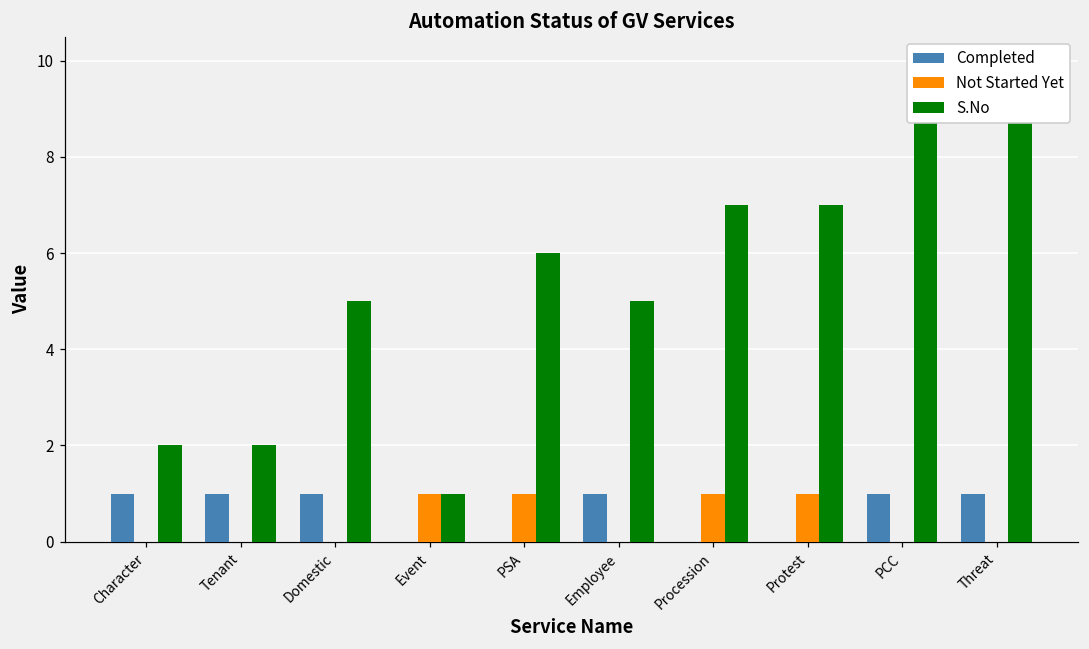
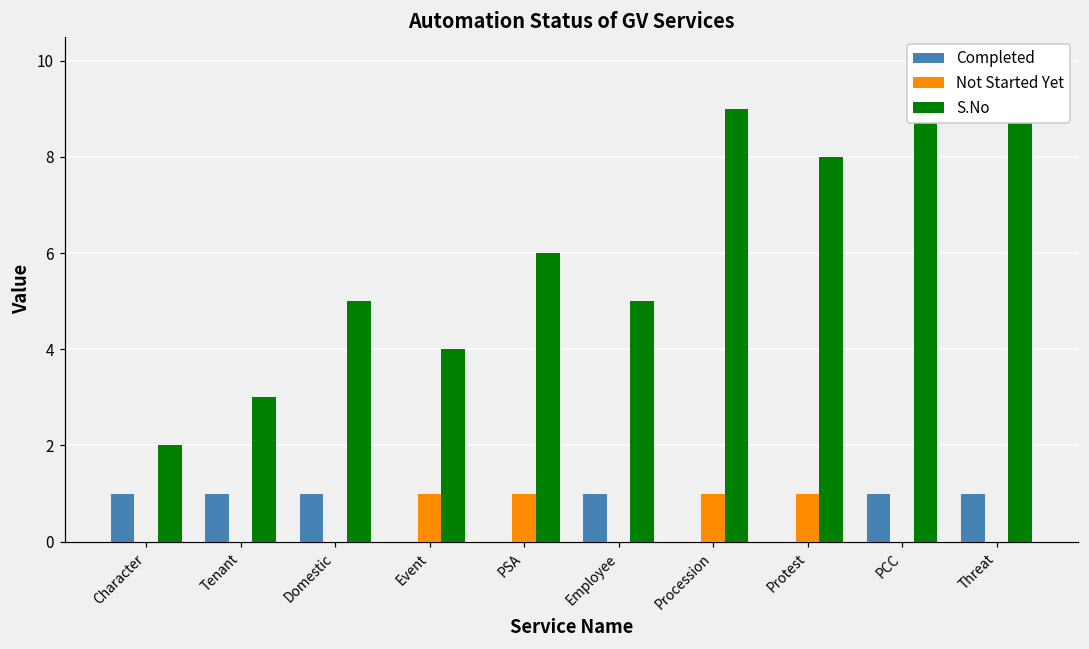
  {
    "Completed": {
      "Character": 1,
      "Tenant": 1,
      "Domestic": 1,
      "Event": 0,
      "PSA": 0,
      "Employee": 1,
      "Procession": 0,
      "Protest": 0,
      "PCC": 1,
      "Threat": 1
    },
    "Not Started Yet": {
      "Character": 0,
      "Tenant": 0,
      "Domestic": 0,
      "Event": 1,
      "PSA": 1,
      "Employee": 0,
      "Procession": 1,
      "Protest": 1,
      "PCC": 0,
      "Threat": 0
    },
    "S.No": {
      "Character": 2,
-     "Tenant": 2,
+     "Tenant": 3,
      "Domestic": 5,
-     "Event": 1,
+     "Event": 4,
      "PSA": 6,
      "Employee": 5,
-     "Procession": 7,
-     "Protest": 7
+     "Procession": 9,
+     "Protest": 8
    }
  }
